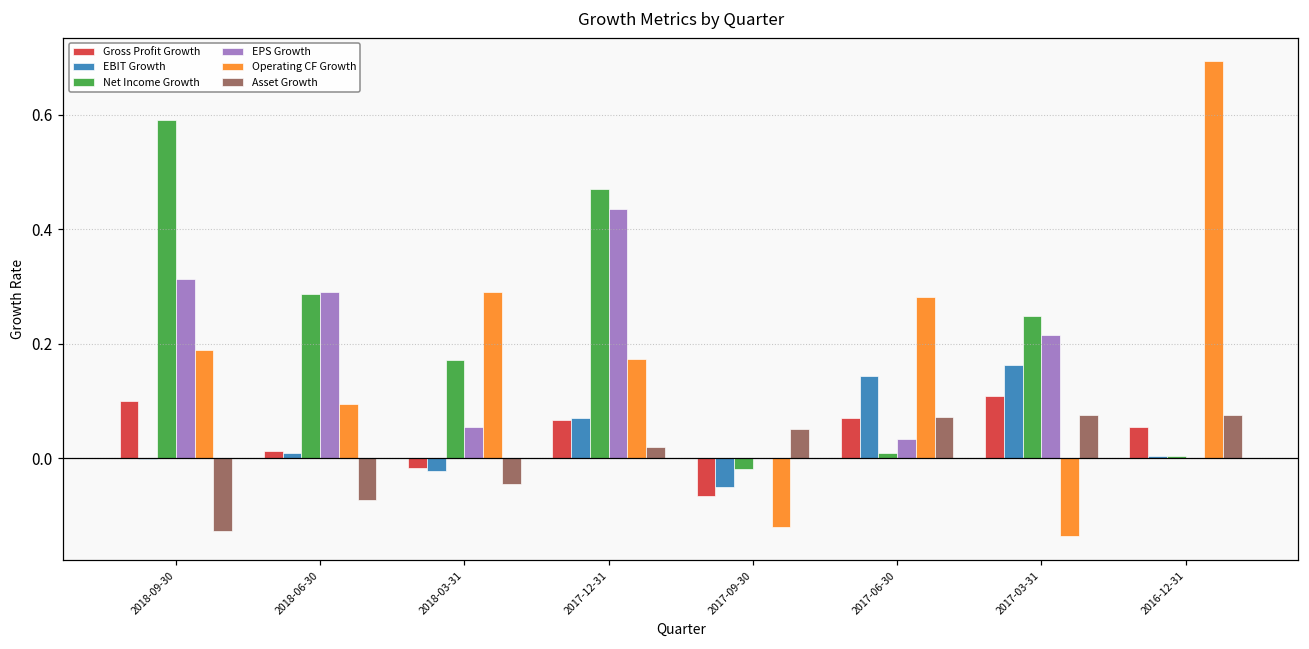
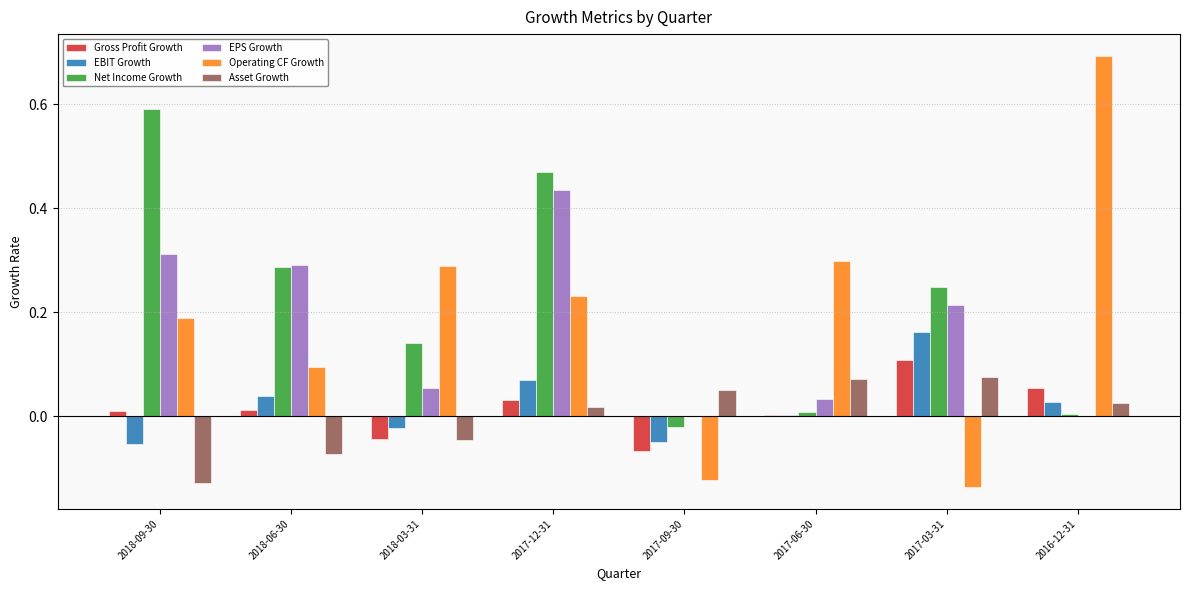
  {
    "Gross Profit Growth": {
-     "2018-09-30": 0.10,
+     "2018-09-30": 0.01,
      "2018-06-30": 0.01,
-     "2018-03-31": -0.02,
-     "2017-12-31": 0.07,
+     "2018-03-31": -0.04,
+     "2017-12-31": 0.03,
      "2017-09-30": -0.07,
-     "2017-06-30": 0.07,
+     "2017-06-30": 0.00,
      "2017-03-31": 0.11,
      "2016-12-31": 0.05
    },
    "EBIT Growth": {
-     "2018-09-30": 0.00,
-     "2018-06-30": 0.01,
+     "2018-09-30": -0.05,
+     "2018-06-30": 0.04,
      "2018-03-31": -0.02,
      "2017-12-31": 0.07,
      "2017-09-30": -0.05,
-     "2017-06-30": 0.14,
+     "2017-06-30": 0.00,
      "2017-03-31": 0.16,
-     "2016-12-31": 0.00
+     "2016-12-31": 0.03
    },
    "Net Income Growth": {
      "2018-09-30": 0.59,
      "2018-06-30": 0.29,
-     "2018-03-31": 0.17,
+     "2018-03-31": 0.14,
      "2017-12-31": 0.47,
      "2017-09-30": -0.02,
      "2017-06-30": 0.01,
      "2017-03-31": 0.25
    },
    "EPS Growth": {
      "2018-09-30": 0.31,
      "2018-06-30": 0.29,
      "2018-03-31": 0.05,
      "2017-12-31": 0.43,
      "2017-09-30": 0.00,
      "2017-06-30": 0.03,
      "2017-03-31": 0.21,
      "2016-12-31": 0.00
    },
    "Operating CF Growth": {
      "2018-09-30": 0.19,
      "2018-06-30": 0.10,
      "2018-03-31": 0.29,
-     "2017-12-31": 0.17,
+     "2017-12-31": 0.23,
      "2017-09-30": -0.12,
-     "2017-06-30": 0.28,
+     "2017-06-30": 0.30,
      "2017-03-31": -0.14,
      "2016-12-31": 0.69
    },
    "Asset Growth": {
      "2018-09-30": -0.13,
      "2018-06-30": -0.07,
      "2018-03-31": -0.05,
      "2017-12-31": 0.02,
      "2017-09-30": 0.05,
      "2017-06-30": 0.07,
      "2017-03-31": 0.08,
-     "2016-12-31": 0.07
+     "2016-12-31": 0.03
    }
  }
